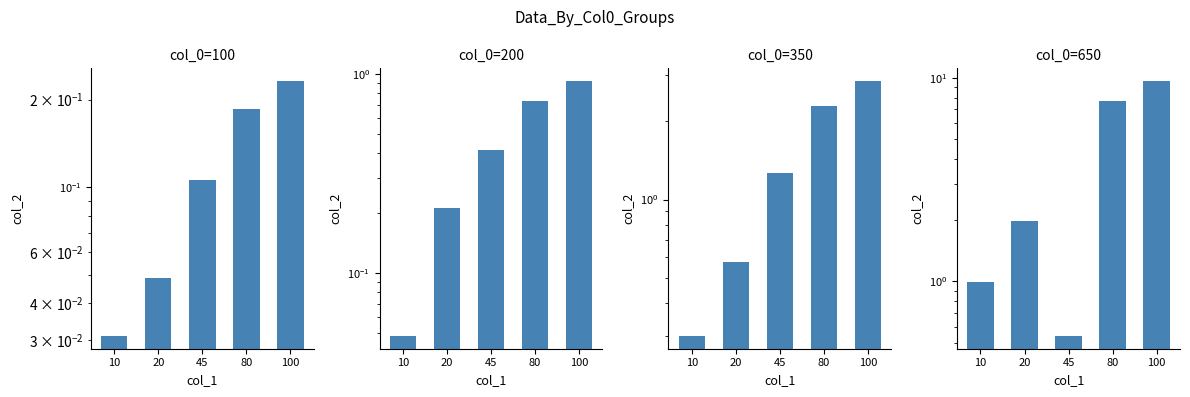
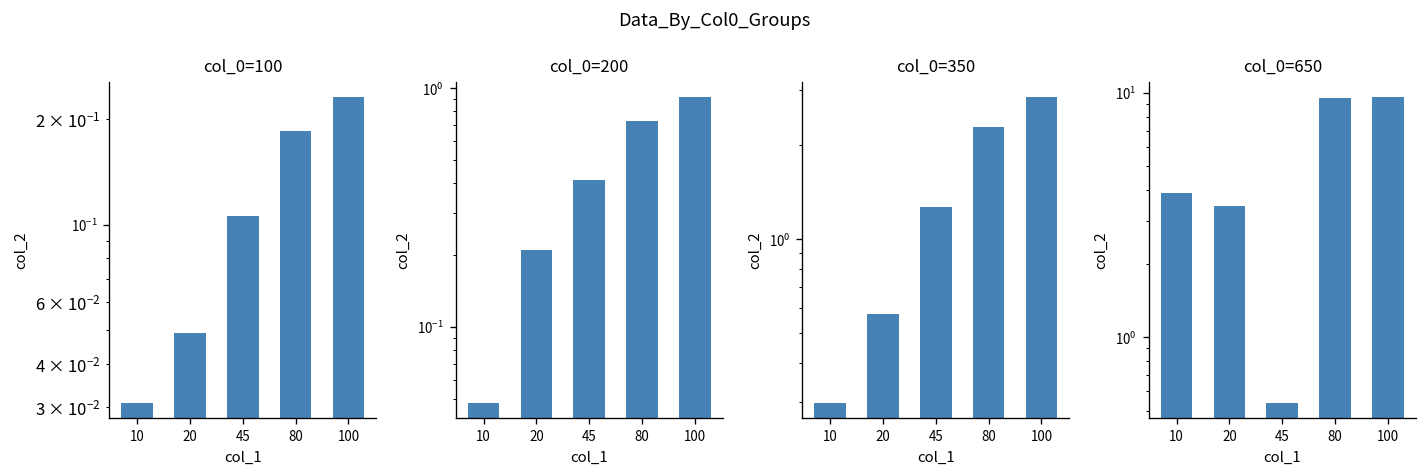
  {
    "col_0=200": {
      "10": 0.048,
      "20": 0.21,
      "45": 0.41,
      "80": 0.73,
      "100": 0.9
    },
    "col_0=650": {
-     "10": 1.0,
-     "20": 2.0,
+     "10": 3.9,
+     "20": 3.5,
      "45": 0.54,
-     "80": 7.7,
+     "80": 10,
      "100": 10
    }
  }
